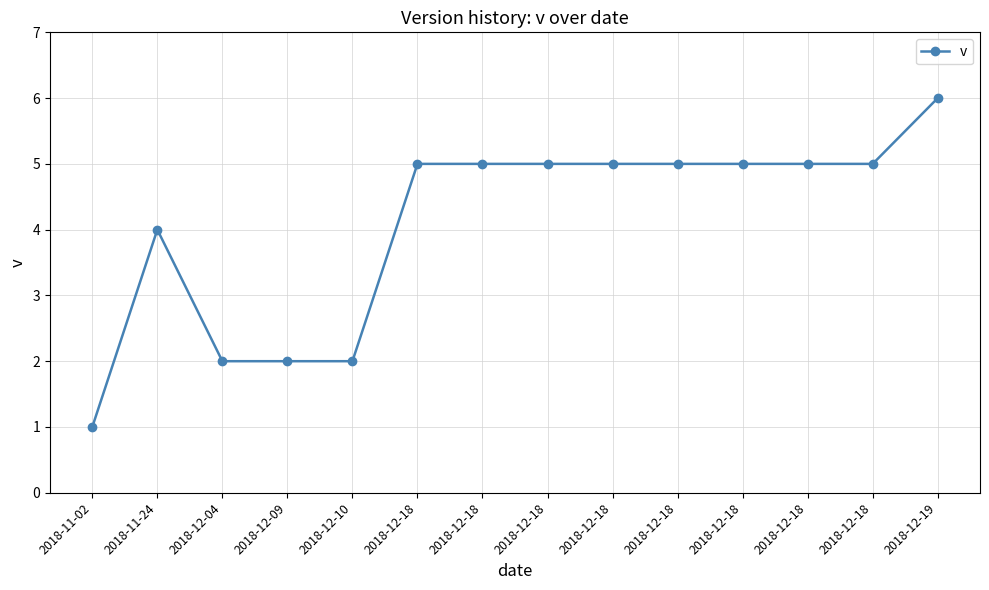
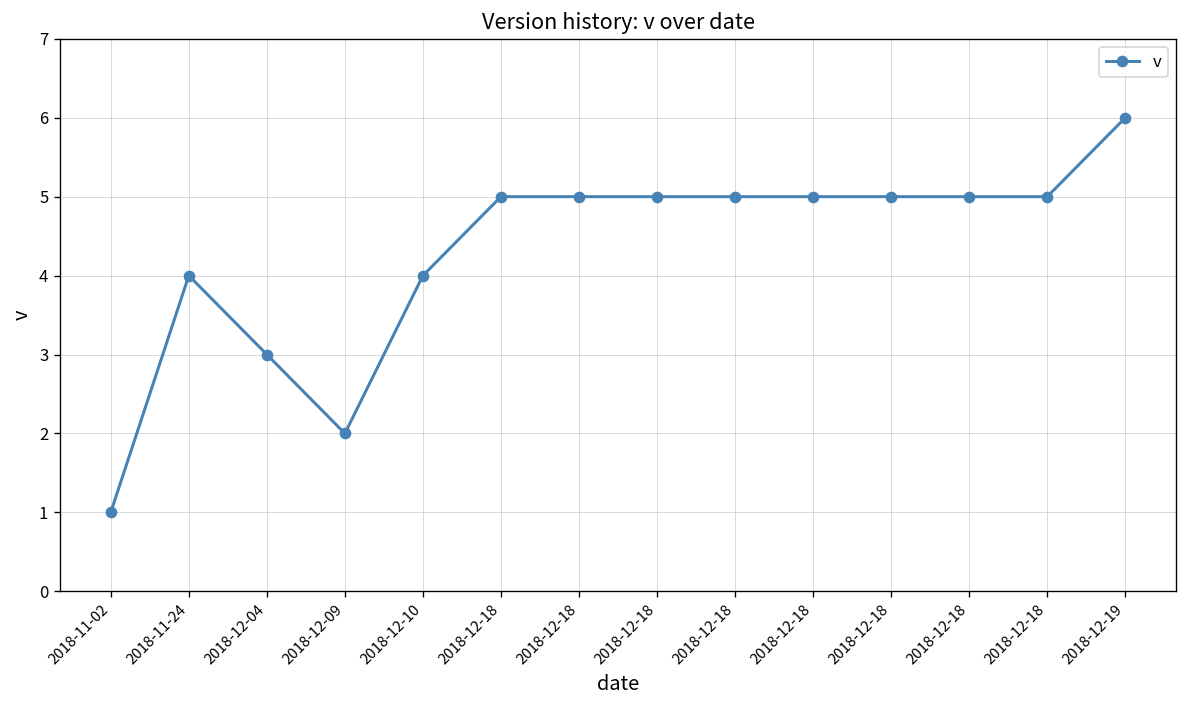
  {
    "2018-11-02": 1,
    "2018-11-24": 4,
-   "2018-12-04": 2,
+   "2018-12-04": 3,
    "2018-12-09": 2,
-   "2018-12-10": 2,
+   "2018-12-10": 4,
    "2018-12-19": 6
  }
